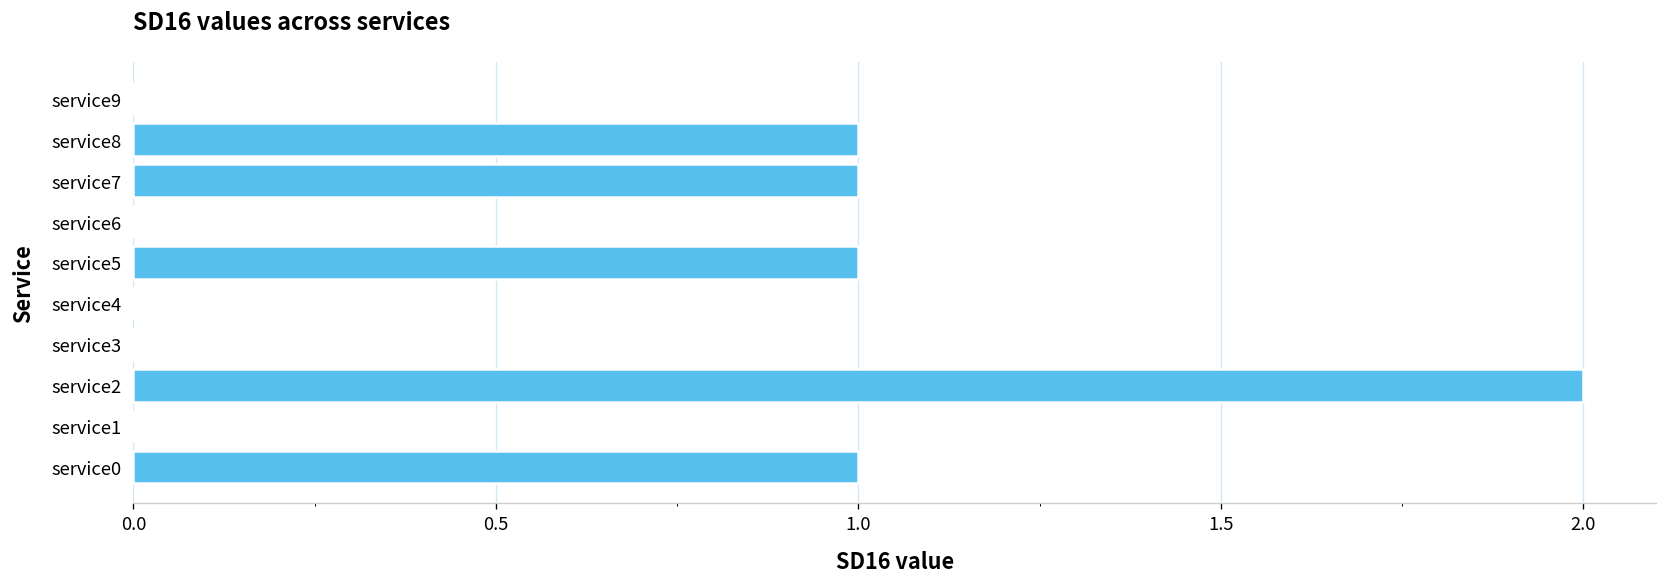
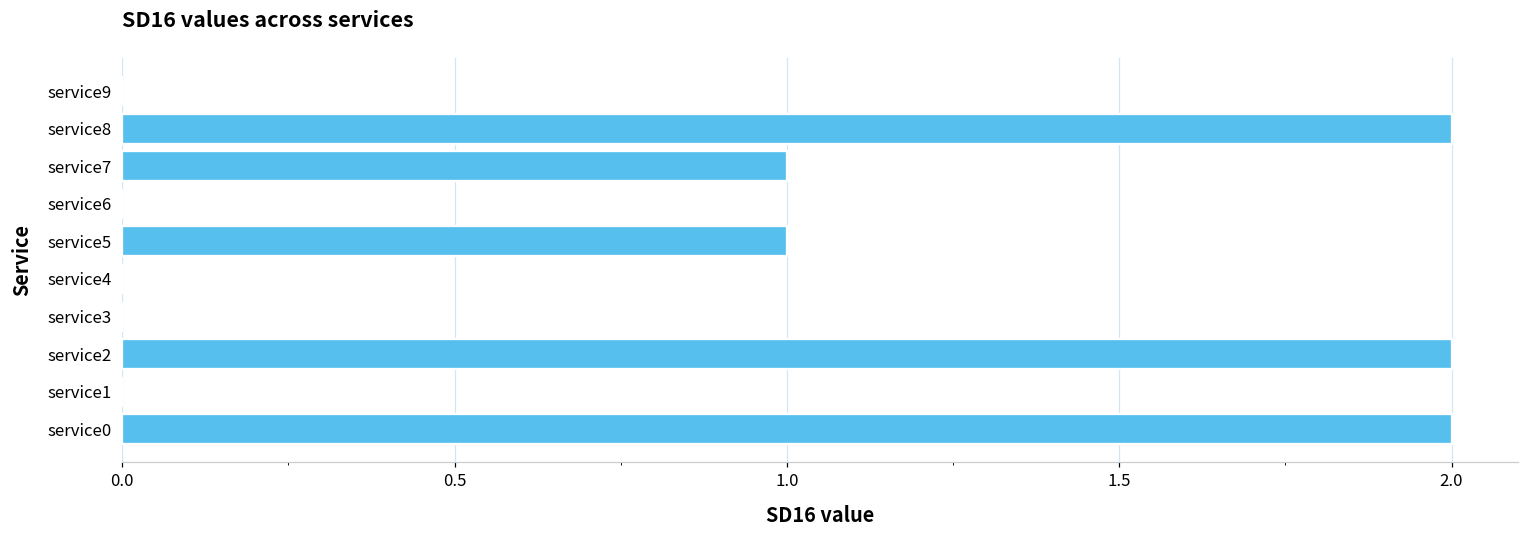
  {
    "service9": 0,
-   "service8": 1,
+   "service8": 2,
    "service7": 1,
    "service6": 0,
    "service5": 1,
    "service4": 0,
    "service3": 0,
    "service2": 2,
    "service1": 0,
-   "service0": 1
+   "service0": 2
  }
